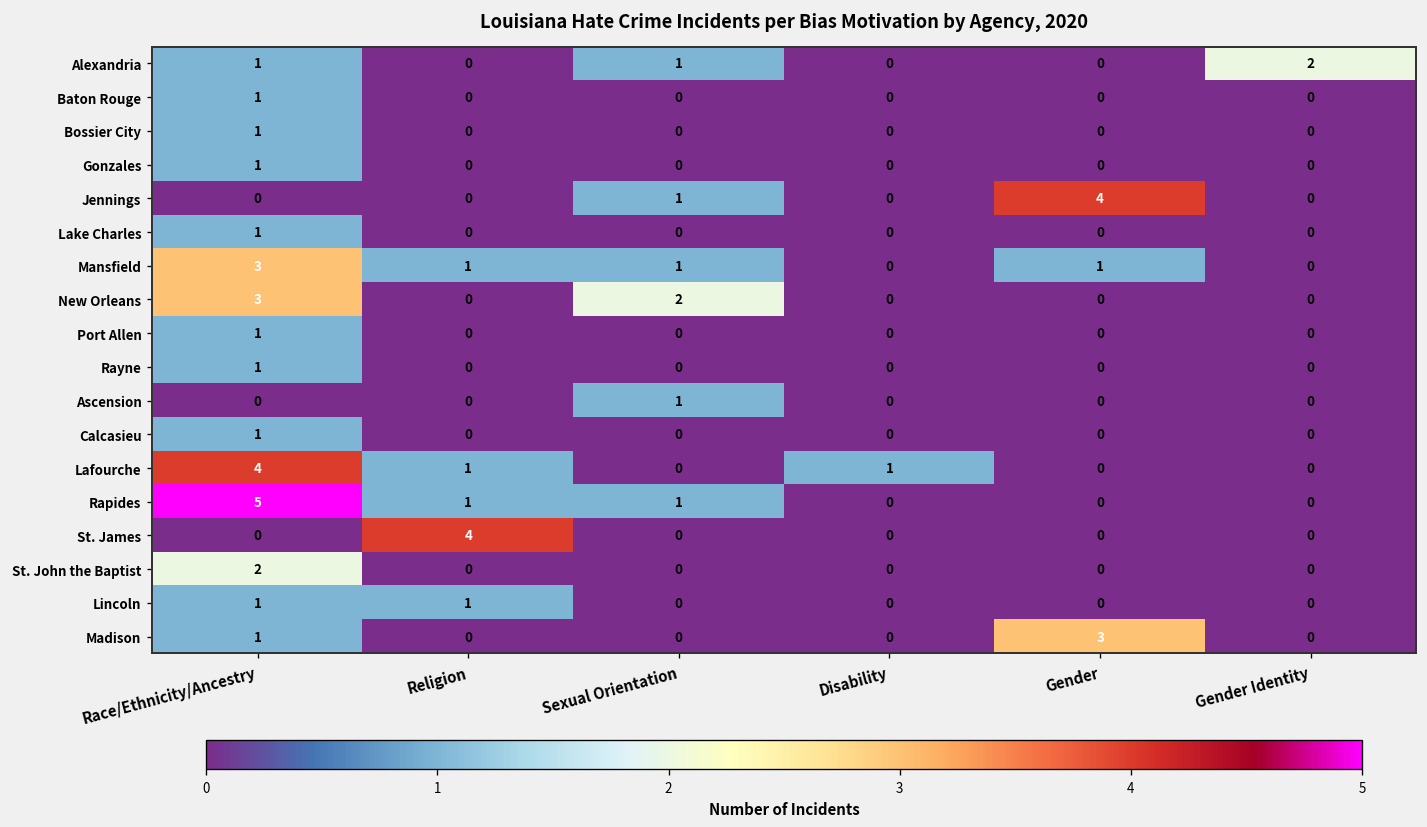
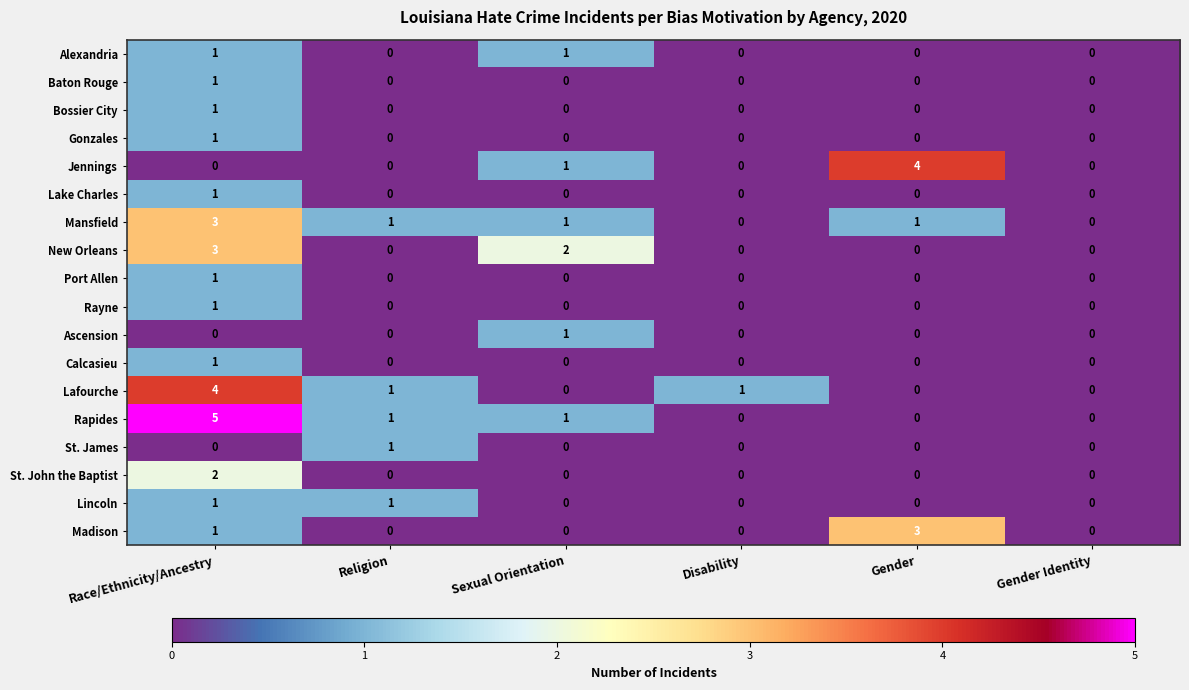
  {
    "Alexandria": {
      "Race/Ethnicity/Ancestry": 1,
      "Religion": 0,
      "Sexual Orientation": 1,
      "Disability": 0,
      "Gender": 0,
-     "Gender Identity": 2
+     "Gender Identity": 0
    },
    "Baton Rouge": {
      "Race/Ethnicity/Ancestry": 1,
      "Religion": 0,
      "Sexual Orientation": 0,
      "Disability": 0,
      "Gender": 0,
      "Gender Identity": 0
    },
    "Bossier City": {
      "Race/Ethnicity/Ancestry": 1,
      "Religion": 0,
      "Sexual Orientation": 0,
      "Disability": 0,
      "Gender": 0,
      "Gender Identity": 0
    },
    "Gonzales": {
      "Race/Ethnicity/Ancestry": 1,
      "Religion": 0,
      "Sexual Orientation": 0,
      "Disability": 0,
      "Gender": 0,
      "Gender Identity": 0
    },
    "Jennings": {
      "Race/Ethnicity/Ancestry": 0,
      "Religion": 0,
      "Sexual Orientation": 1,
      "Disability": 0,
      "Gender": 4,
      "Gender Identity": 0
    },
    "Lake Charles": {
      "Race/Ethnicity/Ancestry": 1,
      "Religion": 0,
      "Sexual Orientation": 0,
      "Disability": 0,
      "Gender": 0,
      "Gender Identity": 0
    },
    "Mansfield": {
      "Race/Ethnicity/Ancestry": 3,
      "Religion": 1,
      "Sexual Orientation": 1,
      "Disability": 0,
      "Gender": 1,
      "Gender Identity": 0
    },
    "New Orleans": {
      "Race/Ethnicity/Ancestry": 3,
      "Religion": 0,
      "Sexual Orientation": 2,
      "Disability": 0,
      "Gender": 0,
      "Gender Identity": 0
    },
    "Port Allen": {
      "Race/Ethnicity/Ancestry": 1,
      "Religion": 0,
      "Sexual Orientation": 0,
      "Disability": 0,
      "Gender": 0,
      "Gender Identity": 0
    },
    "Rayne": {
      "Race/Ethnicity/Ancestry": 1,
      "Religion": 0,
      "Sexual Orientation": 0,
      "Disability": 0,
      "Gender": 0,
      "Gender Identity": 0
    },
    "Ascension": {
      "Race/Ethnicity/Ancestry": 0,
      "Religion": 0,
      "Sexual Orientation": 1,
      "Disability": 0,
      "Gender": 0,
      "Gender Identity": 0
    },
    "Calcasieu": {
      "Race/Ethnicity/Ancestry": 1,
      "Religion": 0,
      "Sexual Orientation": 0,
      "Disability": 0,
      "Gender": 0,
      "Gender Identity": 0
    },
    "Lafourche": {
      "Race/Ethnicity/Ancestry": 4,
      "Religion": 1,
      "Sexual Orientation": 0,
      "Disability": 1,
      "Gender": 0,
      "Gender Identity": 0
    },
    "Rapides": {
      "Race/Ethnicity/Ancestry": 5,
      "Religion": 1,
      "Sexual Orientation": 1,
      "Disability": 0,
      "Gender": 0,
      "Gender Identity": 0
    },
    "St. James": {
      "Race/Ethnicity/Ancestry": 0,
-     "Religion": 4,
+     "Religion": 1,
      "Sexual Orientation": 0,
      "Disability": 0,
      "Gender": 0,
      "Gender Identity": 0
    },
    "St. John the Baptist": {
      "Race/Ethnicity/Ancestry": 2,
      "Religion": 0,
      "Sexual Orientation": 0,
      "Disability": 0,
      "Gender": 0,
      "Gender Identity": 0
    },
    "Lincoln": {
      "Race/Ethnicity/Ancestry": 1,
      "Religion": 1,
      "Sexual Orientation": 0,
      "Disability": 0,
      "Gender": 0,
      "Gender Identity": 0
    },
    "Madison": {
      "Race/Ethnicity/Ancestry": 1,
      "Religion": 0,
      "Sexual Orientation": 0,
      "Disability": 0,
      "Gender": 3,
      "Gender Identity": 0
    }
  }
